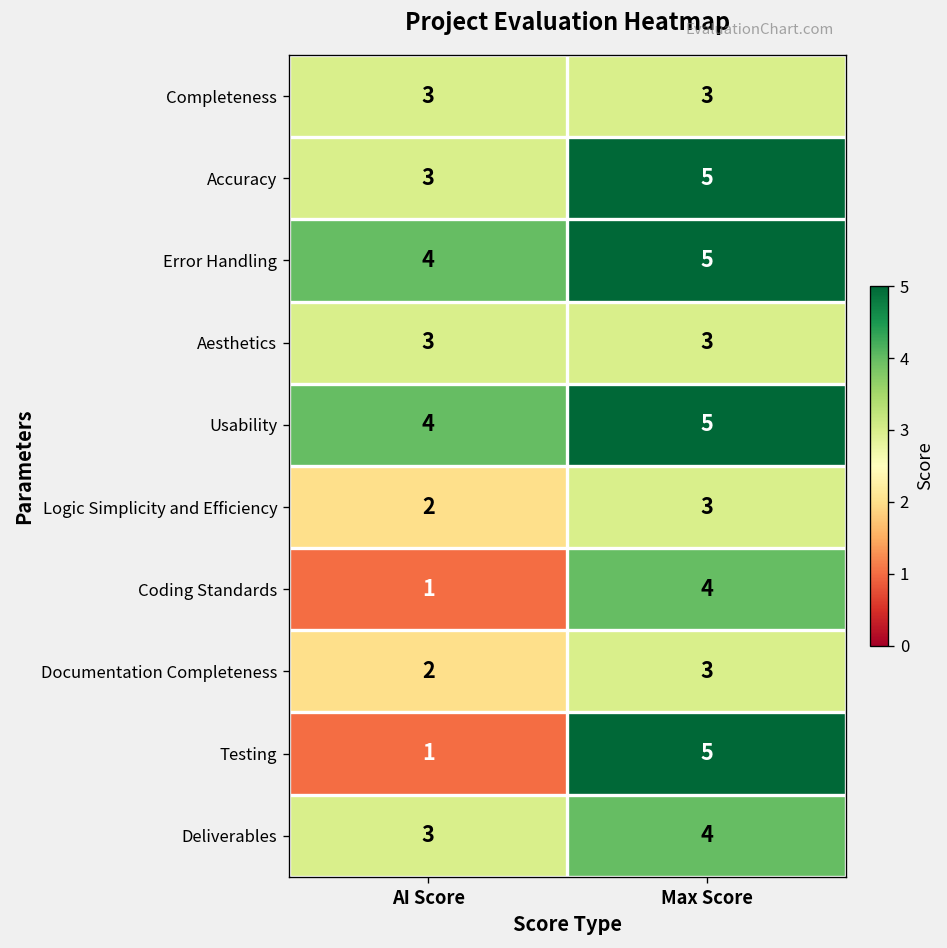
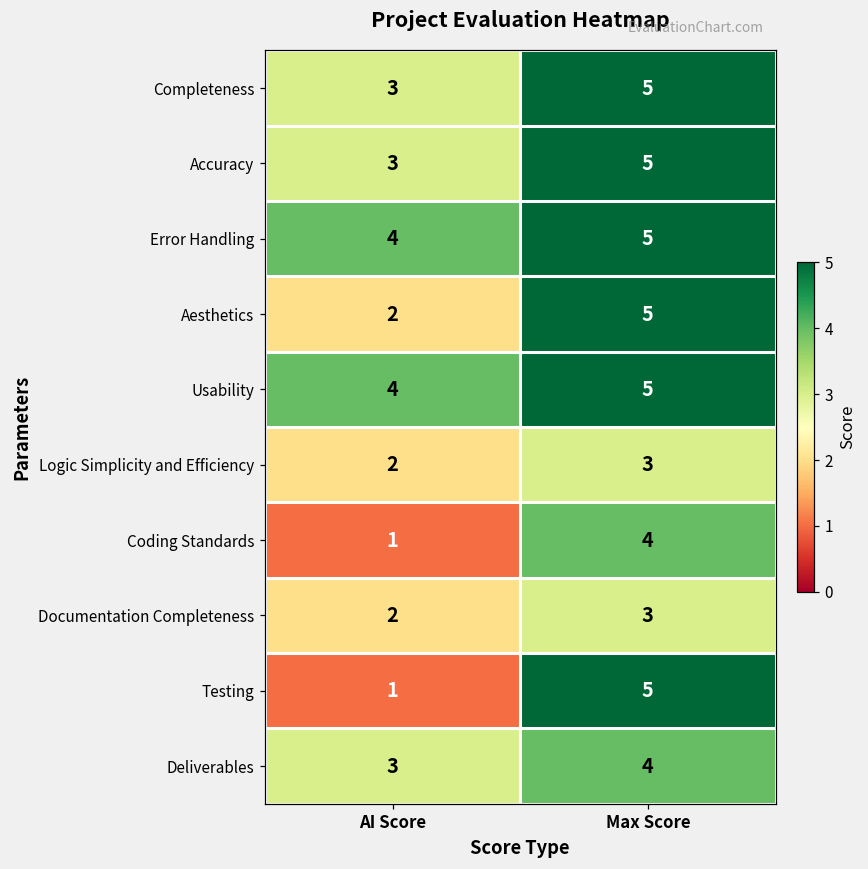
  {
    "Completeness": {
      "AI Score": 3,
-     "Max Score": 3
+     "Max Score": 5
    },
    "Accuracy": {
      "AI Score": 3,
      "Max Score": 5
    },
    "Error Handling": {
      "AI Score": 4,
      "Max Score": 5
    },
    "Aesthetics": {
-     "AI Score": 3,
-     "Max Score": 3
+     "AI Score": 2,
+     "Max Score": 5
    },
    "Usability": {
      "AI Score": 4,
      "Max Score": 5
    },
    "Logic Simplicity and Efficiency": {
      "AI Score": 2,
      "Max Score": 3
    },
    "Coding Standards": {
      "AI Score": 1,
      "Max Score": 4
    },
    "Documentation Completeness": {
      "AI Score": 2,
      "Max Score": 3
    },
    "Testing": {
      "AI Score": 1,
      "Max Score": 5
    },
    "Deliverables": {
      "AI Score": 3,
      "Max Score": 4
    }
  }
